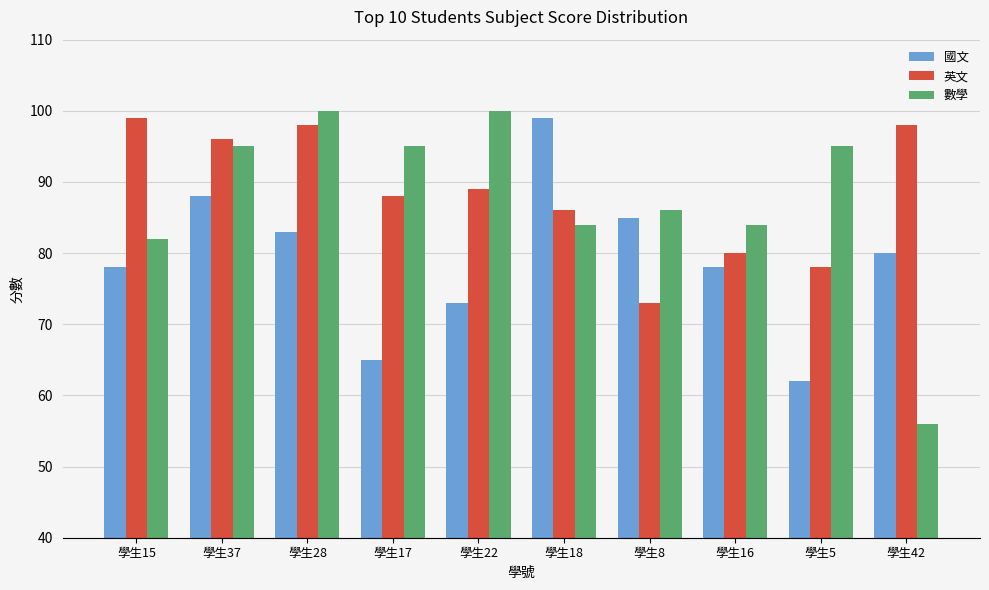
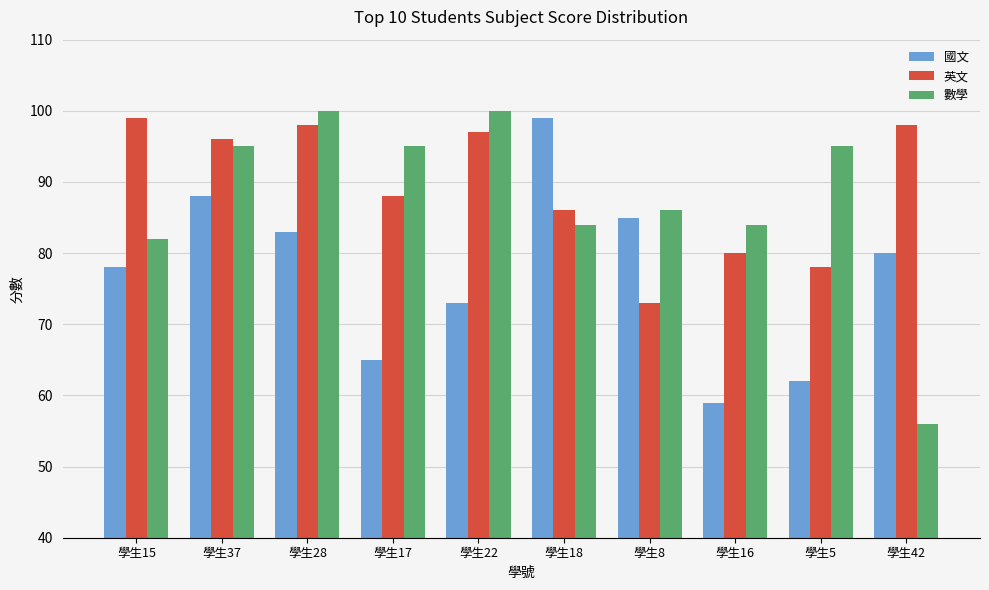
  {
    "國文": {
      "學生15": 78,
      "學生37": 88,
      "學生28": 83,
      "學生17": 65,
      "學生22": 73,
      "學生18": 99,
      "學生8": 85,
-     "學生16": 78,
+     "學生16": 59,
      "學生5": 62,
      "學生42": 80
    },
    "英文": {
      "學生15": 99,
      "學生37": 96,
      "學生28": 98,
      "學生17": 88,
-     "學生22": 89,
+     "學生22": 97,
      "學生18": 86,
      "學生8": 73,
      "學生16": 80,
      "學生5": 78,
      "學生42": 98
    },
    "數學": {
      "學生15": 82,
      "學生37": 95,
      "學生28": 100,
      "學生17": 95,
      "學生22": 100,
      "學生18": 84,
      "學生8": 86,
      "學生16": 84,
      "學生5": 95,
      "學生42": 56
    }
  }
